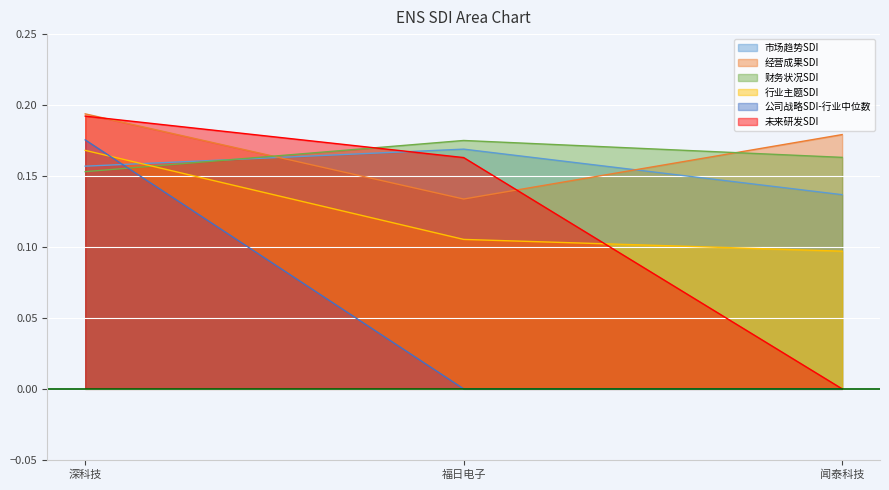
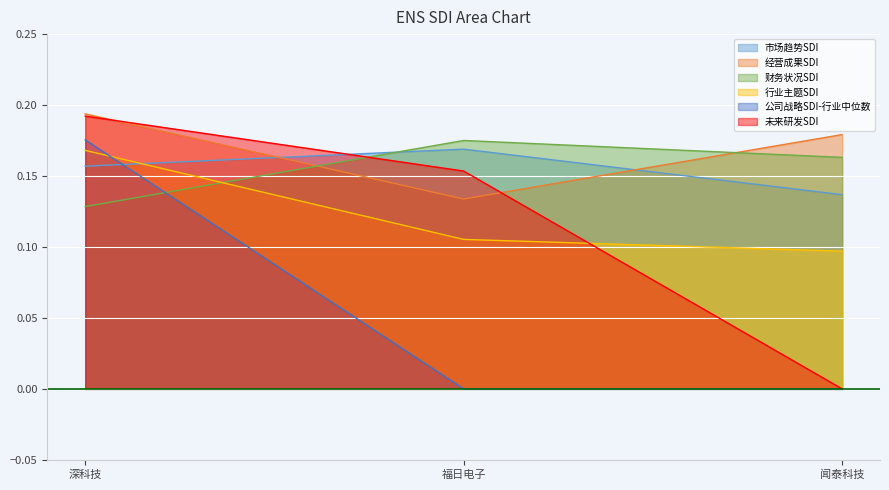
  {
    "财务状况SDI": {
-     "深科技": 0.153,
+     "深科技": 0.128,
      "福日电子": 0.175,
      "闻泰科技": 0.163
    },
    "未来研发SDI": {
-     "福日电子": 0.163
+     "福日电子": 0.154
    }
  }
